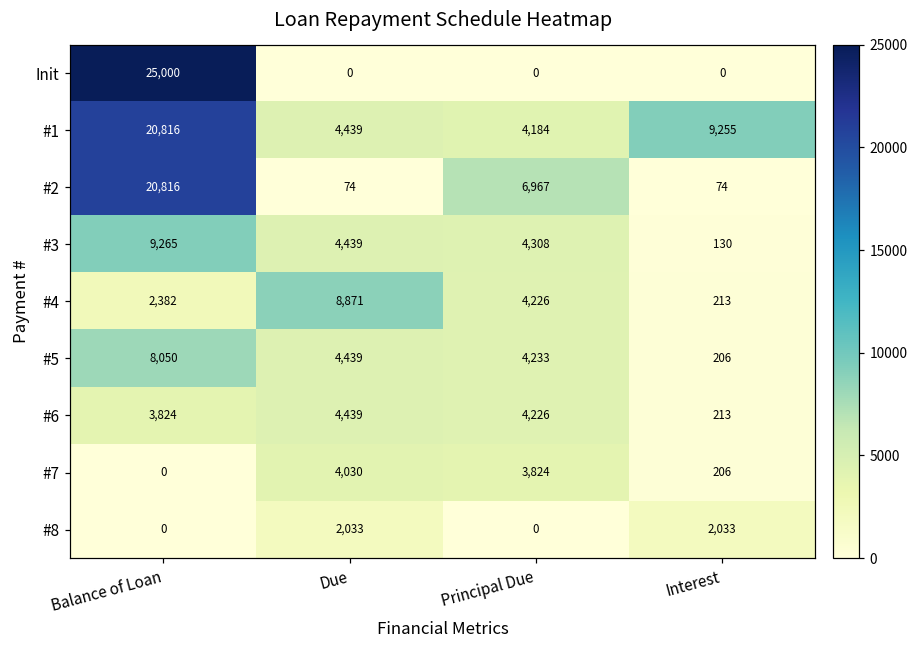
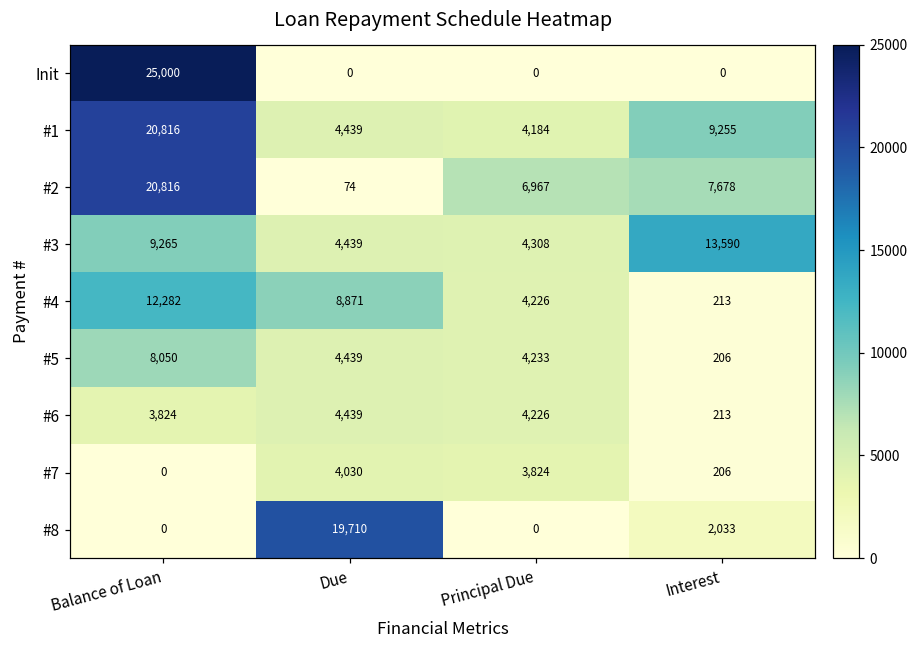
  {
    "Init": {
      "Balance of Loan": "25,000",
      "Due": "0",
      "Principal Due": "0",
      "Interest": "0"
    },
    "#1": {
      "Balance of Loan": "20,816",
      "Due": "4,439",
      "Principal Due": "4,184",
      "Interest": "9,255"
    },
    "#2": {
      "Balance of Loan": "20,816",
      "Due": "74",
      "Principal Due": "6,967",
-     "Interest": "74"
+     "Interest": "7,678"
    },
    "#3": {
      "Balance of Loan": "9,265",
      "Due": "4,439",
      "Principal Due": "4,308",
-     "Interest": "130"
+     "Interest": "13,590"
    },
    "#4": {
-     "Balance of Loan": "2,382",
+     "Balance of Loan": "12,282",
      "Due": "8,871",
      "Principal Due": "4,226",
      "Interest": "213"
    },
    "#5": {
      "Balance of Loan": "8,050",
      "Due": "4,439",
      "Principal Due": "4,233",
      "Interest": "206"
    },
    "#6": {
      "Balance of Loan": "3,824",
      "Due": "4,439",
      "Principal Due": "4,226",
      "Interest": "213"
    },
    "#7": {
      "Balance of Loan": "0",
      "Due": "4,030",
      "Principal Due": "3,824",
      "Interest": "206"
    },
    "#8": {
      "Balance of Loan": "0",
-     "Due": "2,033",
+     "Due": "19,710",
      "Principal Due": "0",
      "Interest": "2,033"
    }
  }
